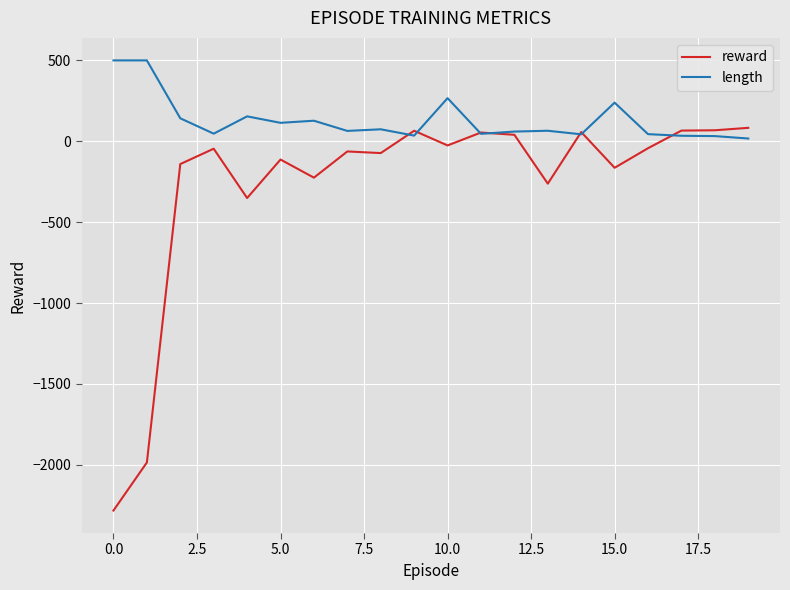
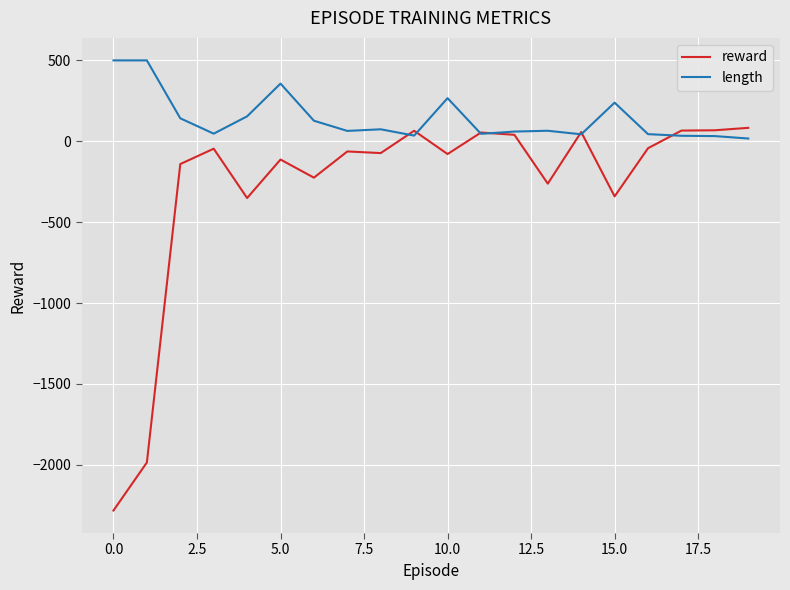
  {
    "reward": {
      "0.0": -2280,
      "5.0": -110,
-     "10.0": -30,
-     "15.0": -160
+     "10.0": -80,
+     "15.0": -340
    },
    "length": {
      "0.0": 500,
-     "5.0": 110,
+     "5.0": 360,
      "10.0": 270,
      "15.0": 240
    }
  }
